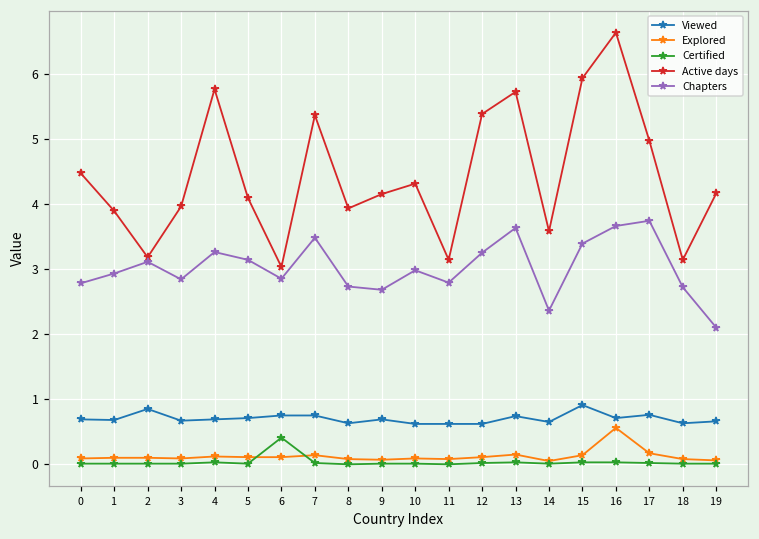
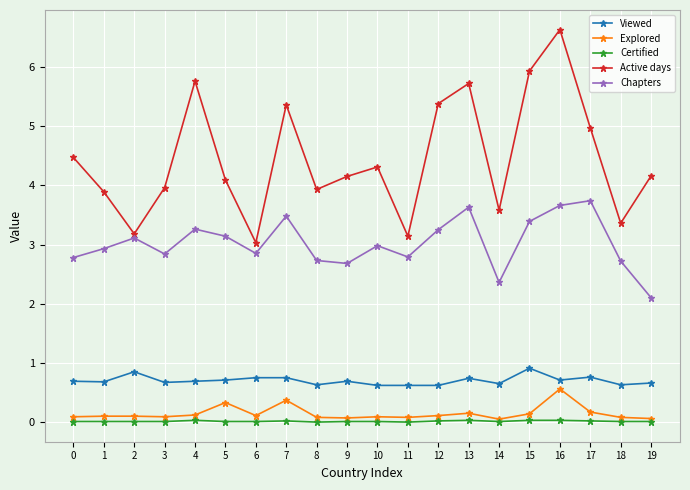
  {
    "Viewed": {
      "0": 0.7,
      "1": 0.7,
      "2": 0.9,
      "3": 0.7,
      "4": 0.7,
      "5": 0.7,
      "6": 0.8,
      "7": 0.8,
      "8": 0.6,
      "9": 0.7,
      "10": 0.6,
      "11": 0.6,
      "12": 0.6,
      "13": 0.7,
      "14": 0.7,
      "15": 0.9,
      "16": 0.7,
      "17": 0.8,
      "18": 0.6,
      "19": 0.7
    },
    "Explored": {
      "0": 0.1,
      "1": 0.1,
      "2": 0.1,
      "3": 0.1,
      "4": 0.1,
-     "5": 0.1,
+     "5": 0.3,
      "6": 0.1,
-     "7": 0.1,
+     "7": 0.4,
      "8": 0.1,
      "9": 0.1,
      "10": 0.1,
      "11": 0.1,
      "12": 0.1,
      "13": 0.2,
      "15": 0.1,
      "16": 0.6,
      "17": 0.2,
      "18": 0.1,
      "19": 0.1
    },
    "Certified": {
      "0": 0.0,
      "1": 0.0,
      "2": 0.0,
      "3": 0.0,
      "4": 0.0,
      "5": 0.0,
-     "6": 0.4,
+     "6": 0.0,
      "7": 0.0,
      "8": 0.0,
      "9": 0.0,
      "10": 0.0,
      "11": 0.0,
      "12": 0.0,
      "13": 0.0,
      "15": 0.0,
      "16": 0.0,
      "17": 0.0,
      "18": 0.0,
      "19": 0.0
    },
    "Active days": {
      "0": 4.5,
      "1": 3.9,
      "2": 3.2,
      "3": 4.0,
      "4": 5.8,
      "5": 4.1,
      "6": 3.0,
      "7": 5.4,
      "8": 3.9,
      "9": 4.2,
      "10": 4.3,
      "11": 3.1,
      "12": 5.4,
      "13": 5.7,
      "14": 3.6,
      "15": 5.9,
      "16": 6.6,
      "17": 5.0,
-     "18": 3.1,
+     "18": 3.4,
      "19": 4.2
    },
    "Chapters": {
      "0": 2.8,
      "1": 2.9,
      "2": 3.1,
      "3": 2.8,
      "4": 3.3,
      "5": 3.1,
      "6": 2.9,
      "7": 3.5,
      "8": 2.7,
      "9": 2.7,
      "10": 3.0,
      "11": 2.8,
      "12": 3.3,
      "13": 3.6,
      "14": 2.4,
      "15": 3.4,
      "16": 3.7,
      "17": 3.7,
      "18": 2.7,
      "19": 2.1
    }
  }
